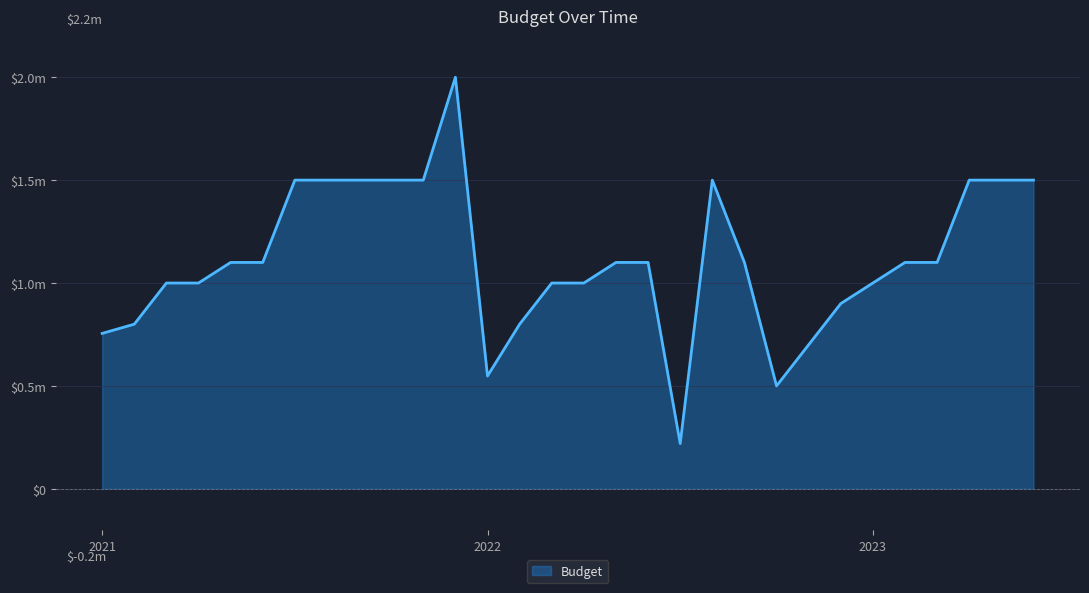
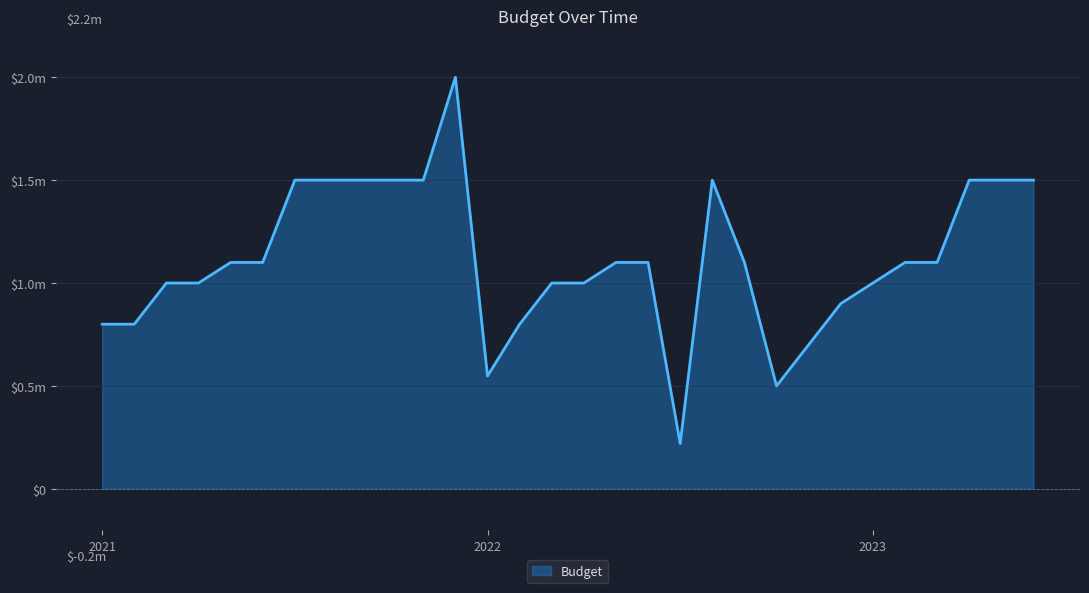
  {
-   "2021": "$0.76m",
+   "2021": "$0.80m",
    "2022": "$0.55m",
    "2023": "$1.00m"
  }
